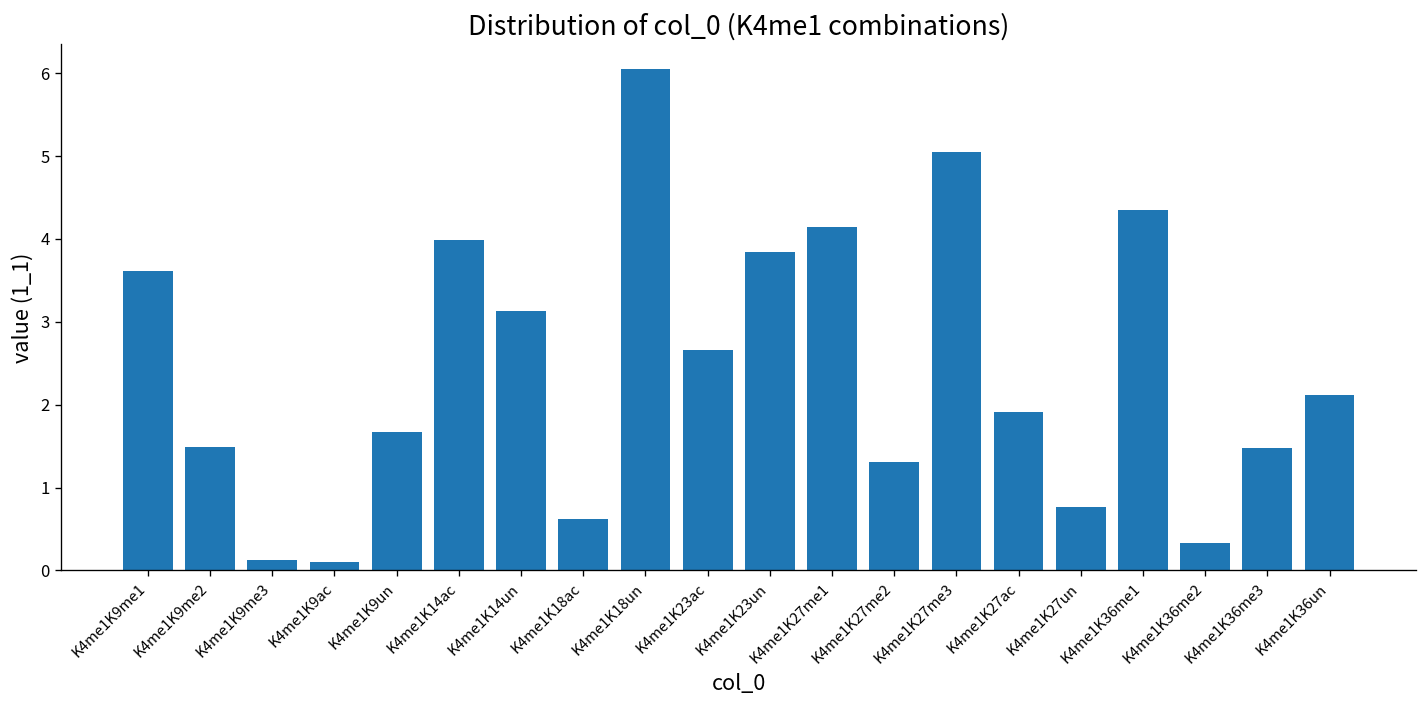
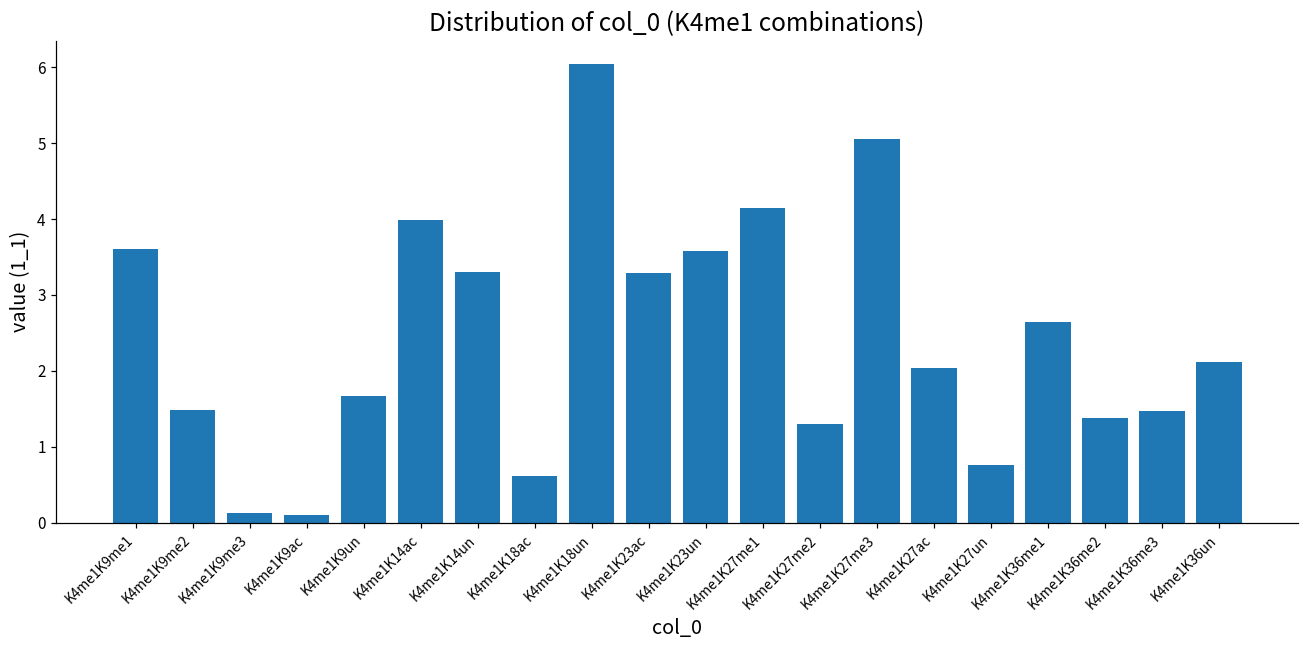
  {
    "K4me1K9me1": 3.6,
    "K4me1K9me2": 1.5,
    "K4me1K9me3": 0.1,
    "K4me1K9ac": 0.1,
    "K4me1K9un": 1.7,
    "K4me1K14ac": 4.0,
-   "K4me1K14un": 3.1,
+   "K4me1K14un": 3.3,
    "K4me1K18ac": 0.6,
    "K4me1K18un": 6.0,
-   "K4me1K23ac": 2.7,
-   "K4me1K23un": 3.8,
+   "K4me1K23ac": 3.3,
+   "K4me1K23un": 3.6,
    "K4me1K27me1": 4.1,
    "K4me1K27me2": 1.3,
    "K4me1K27me3": 5.1,
-   "K4me1K27ac": 1.9,
+   "K4me1K27ac": 2.0,
    "K4me1K27un": 0.8,
-   "K4me1K36me1": 4.3,
-   "K4me1K36me2": 0.3,
+   "K4me1K36me1": 2.6,
+   "K4me1K36me2": 1.4,
    "K4me1K36me3": 1.5,
    "K4me1K36un": 2.1
  }
